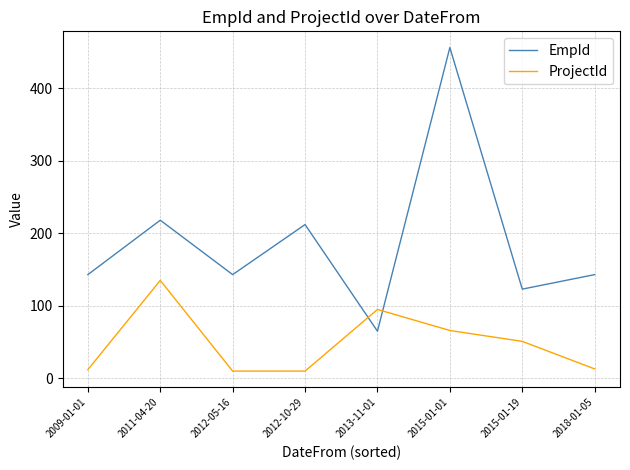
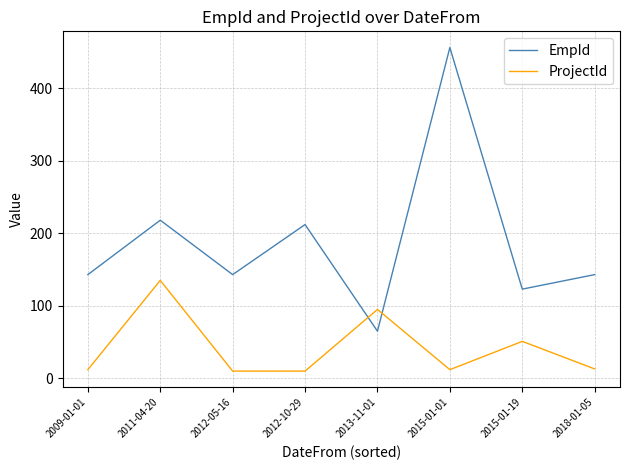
  {
    "EmpId": {
      "2009-01-01": 140,
      "2011-04-20": 220,
      "2012-05-16": 140,
      "2012-10-29": 210,
      "2013-11-01": 70,
      "2015-01-01": 460,
      "2015-01-19": 120,
      "2018-01-05": 140
    },
    "ProjectId": {
      "2009-01-01": 10,
      "2011-04-20": 140,
      "2012-05-16": 10,
      "2012-10-29": 10,
      "2013-11-01": 100,
-     "2015-01-01": 70,
+     "2015-01-01": 10,
      "2015-01-19": 50,
      "2018-01-05": 10
    }
  }
